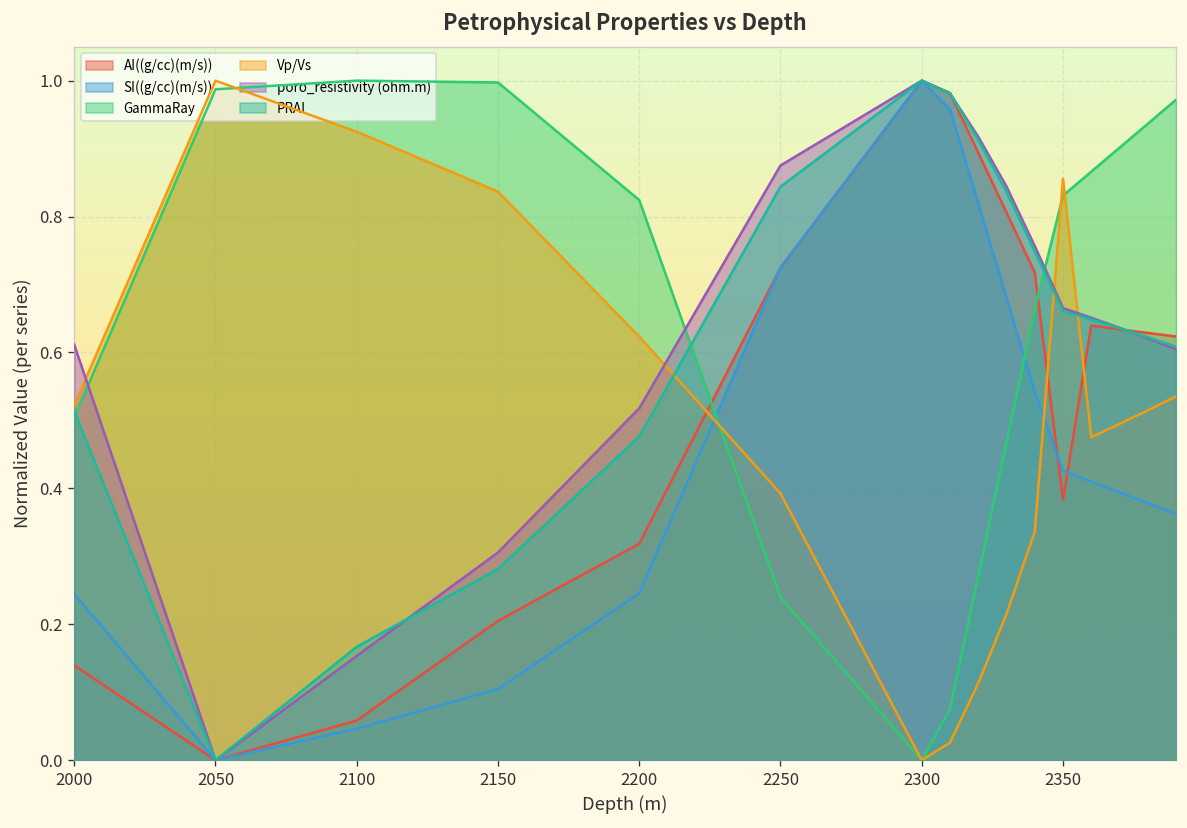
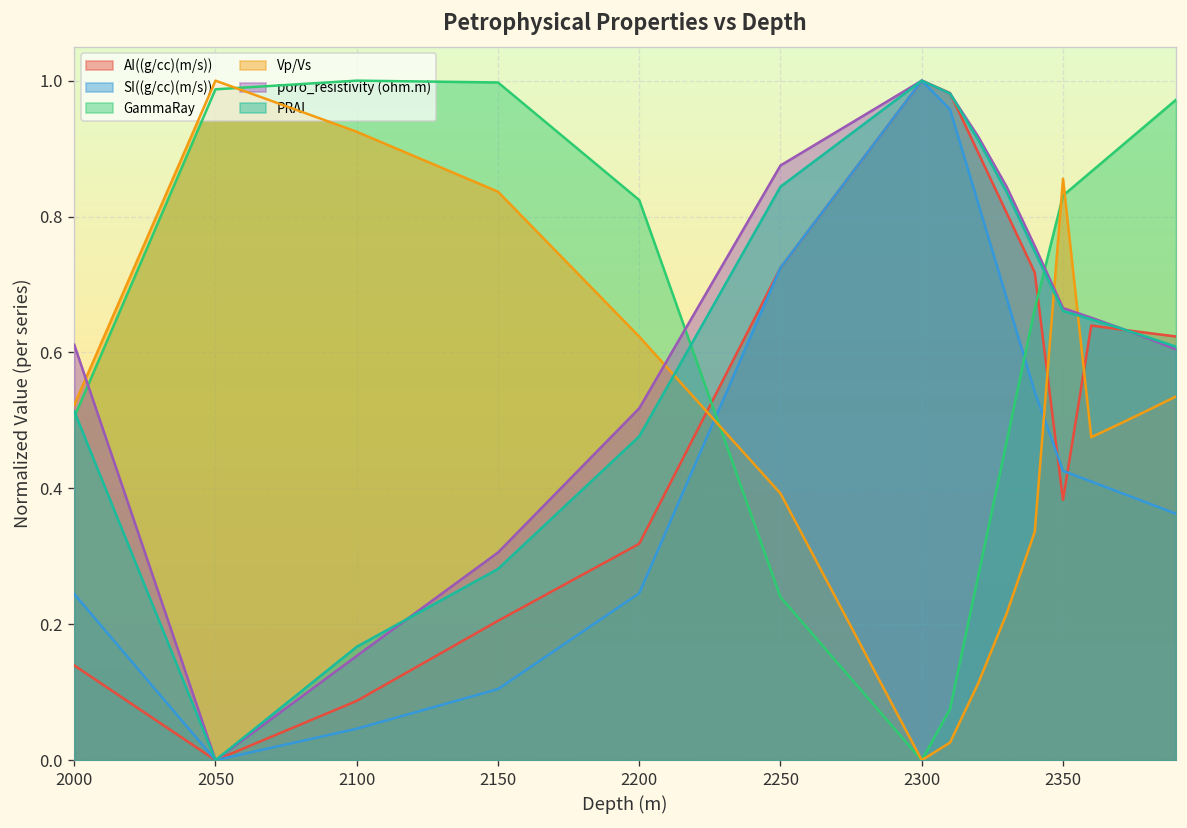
  {
    "AI((g/cc)(m/s))": {
      "2000": 0.14,
-     "2100": 0.06,
+     "2100": 0.09,
      "2150": 0.21,
      "2200": 0.32,
      "2350": 0.38
    },
    "Vp/Vs": {
      "2000": 0.52,
      "2100": 0.92,
      "2150": 0.84,
      "2200": 0.62,
      "2250": 0.39,
      "2350": 0.86
    },
    "poro_resistivity (ohm.m)": {
      "2000": 0.61,
      "2100": 0.15,
      "2150": 0.31,
      "2200": 0.52,
      "2250": 0.88
    }
  }
